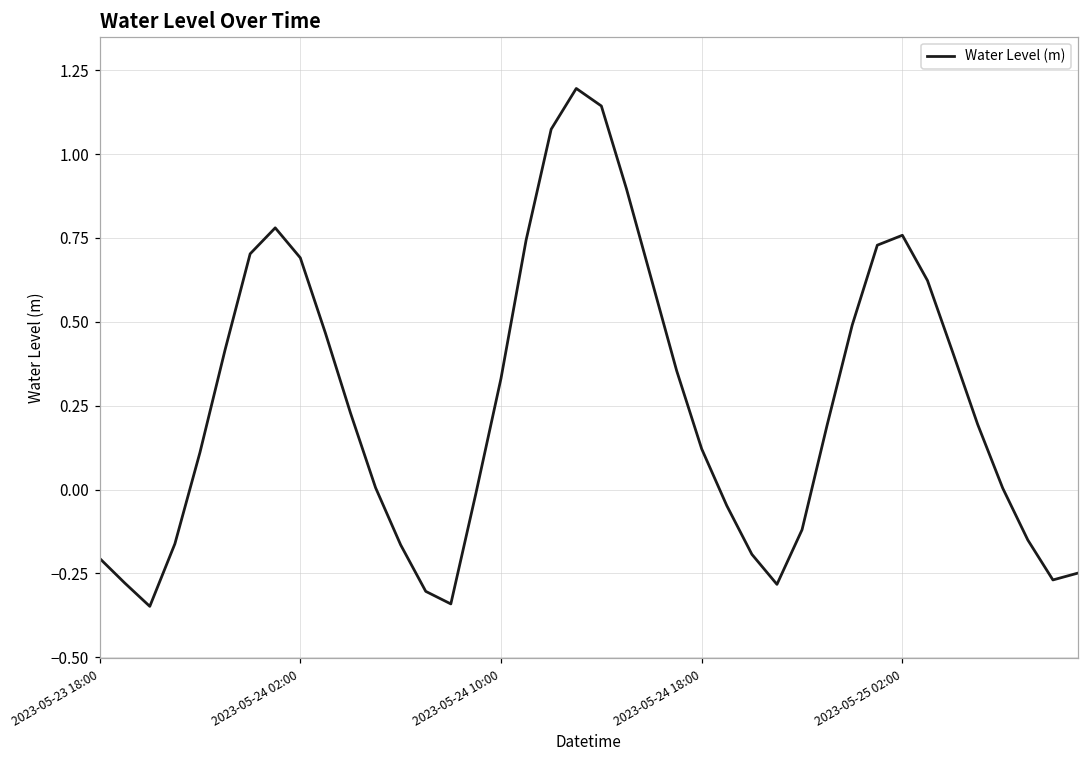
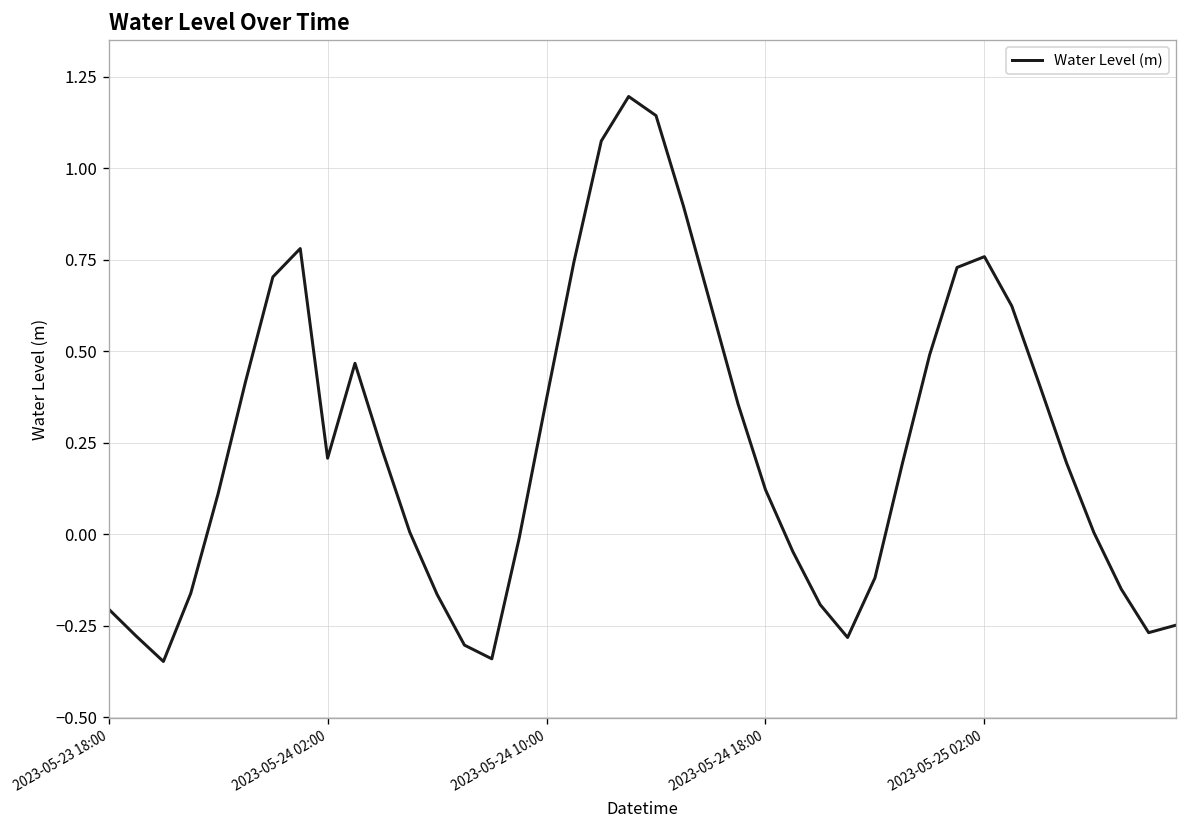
  {
    "2023-05-23 18:00": -0.21,
-   "2023-05-24 02:00": 0.69,
-   "2023-05-24 10:00": 0.33,
+   "2023-05-24 02:00": 0.21,
+   "2023-05-24 10:00": 0.37,
    "2023-05-24 18:00": 0.12,
    "2023-05-25 02:00": 0.76
  }
